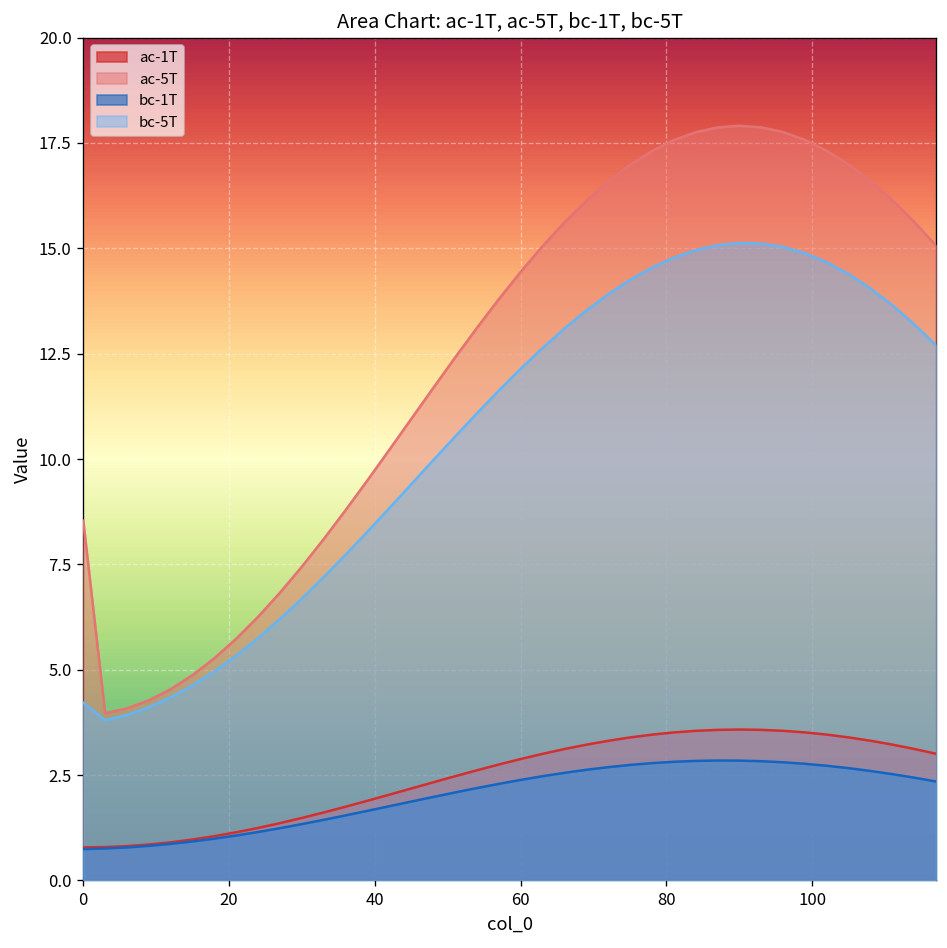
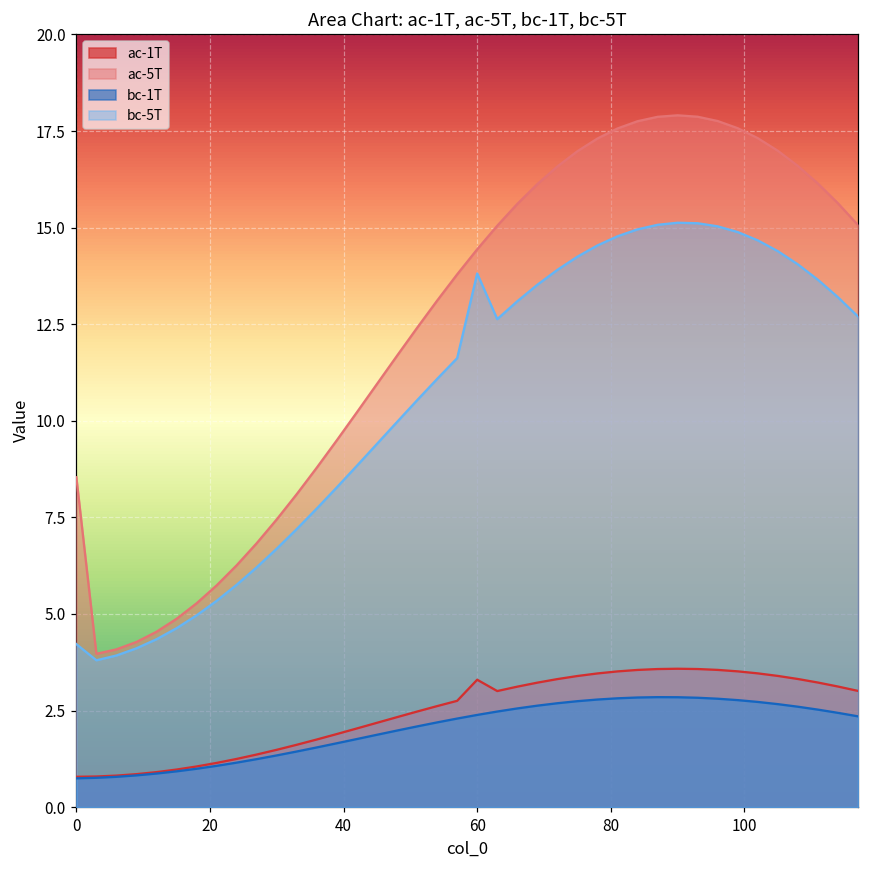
  {
    "ac-1T": {
-     "60": 2.9
+     "60": 3.3
    },
    "ac-5T": {
      "0": 8.5,
      "60": 14.4
    },
    "bc-1T": {
      "60": 2.4
    },
    "bc-5T": {
      "0": 4.2,
-     "60": 12.1
+     "60": 13.8
    }
  }
